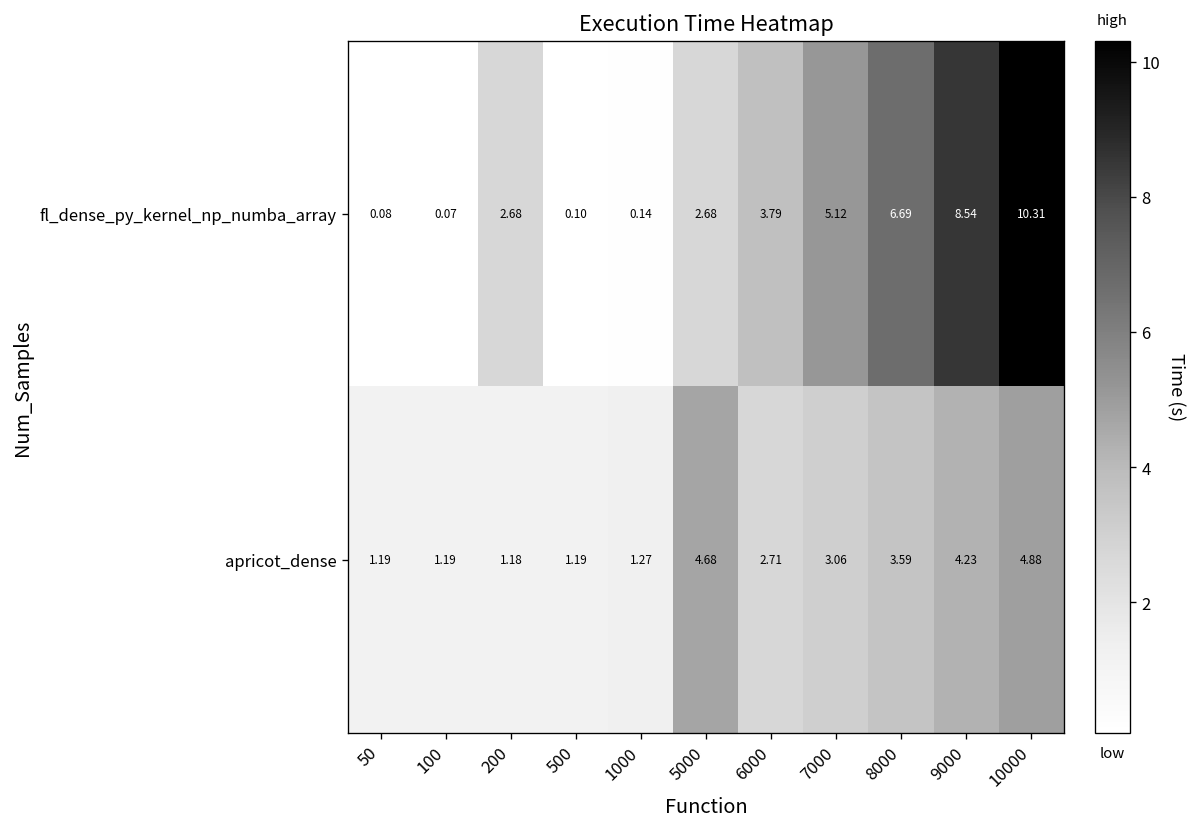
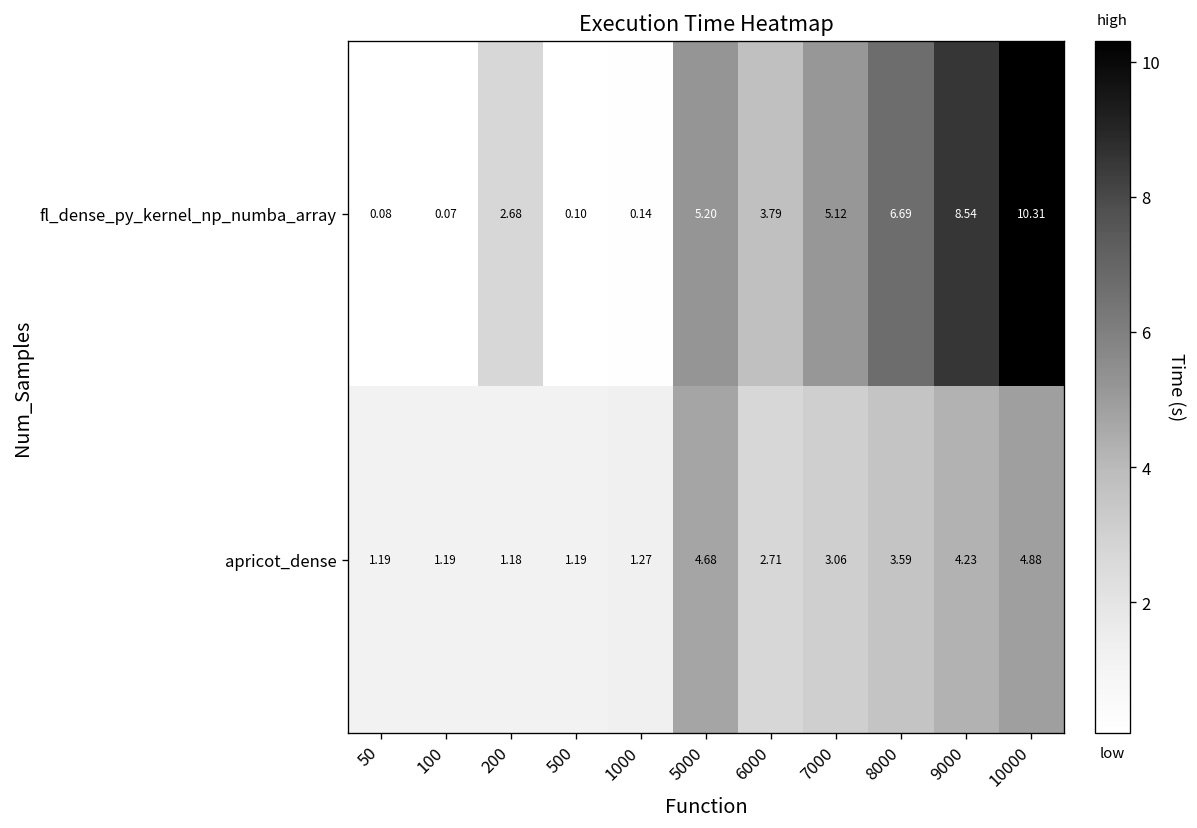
  {
    "fl_dense_py_kernel_np_numba_array": {
      "50": 0.08,
      "100": 0.07,
      "200": 2.68,
      "500": 0.10,
      "1000": 0.14,
-     "5000": 2.68,
+     "5000": 5.20,
      "6000": 3.79,
      "7000": 5.12,
      "8000": 6.69,
      "9000": 8.54,
      "10000": 10.31
    },
    "apricot_dense": {
      "50": 1.19,
      "100": 1.19,
      "200": 1.18,
      "500": 1.19,
      "1000": 1.27,
      "5000": 4.68,
      "6000": 2.71,
      "7000": 3.06,
      "8000": 3.59,
      "9000": 4.23,
      "10000": 4.88
    }
  }
